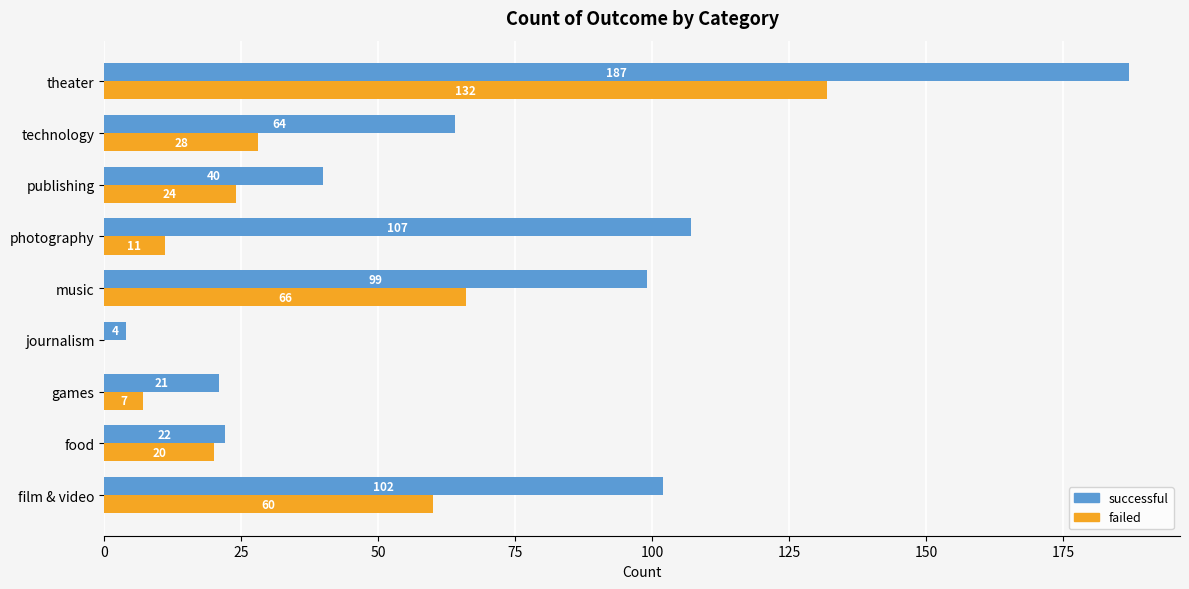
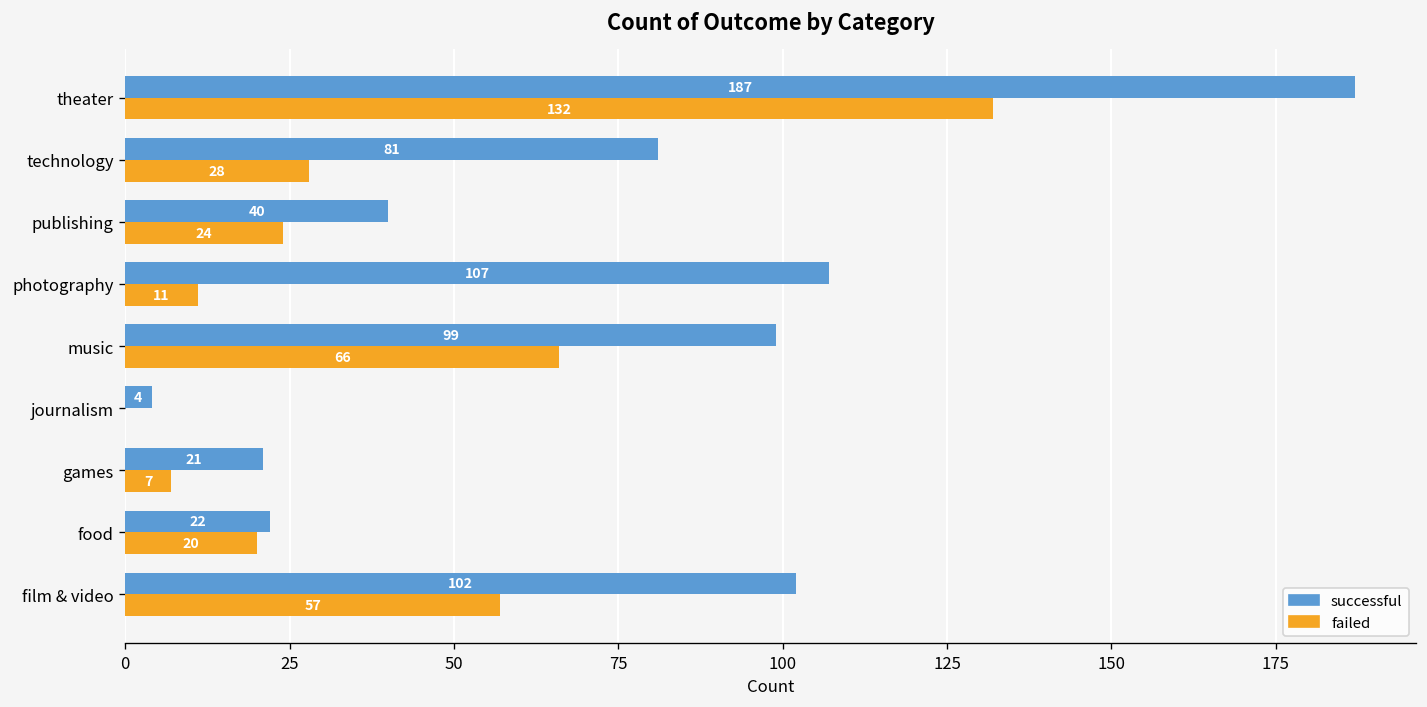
  {
    "successful": {
      "theater": 187,
-     "technology": 64,
+     "technology": 81,
      "publishing": 40,
      "photography": 107,
      "music": 99,
      "journalism": 4,
      "games": 21,
      "food": 22,
      "film & video": 102
    },
    "failed": {
      "theater": 132,
      "technology": 28,
      "publishing": 24,
      "photography": 11,
      "music": 66,
      "games": 7,
      "food": 20,
-     "film & video": 60
+     "film & video": 57
    }
  }
